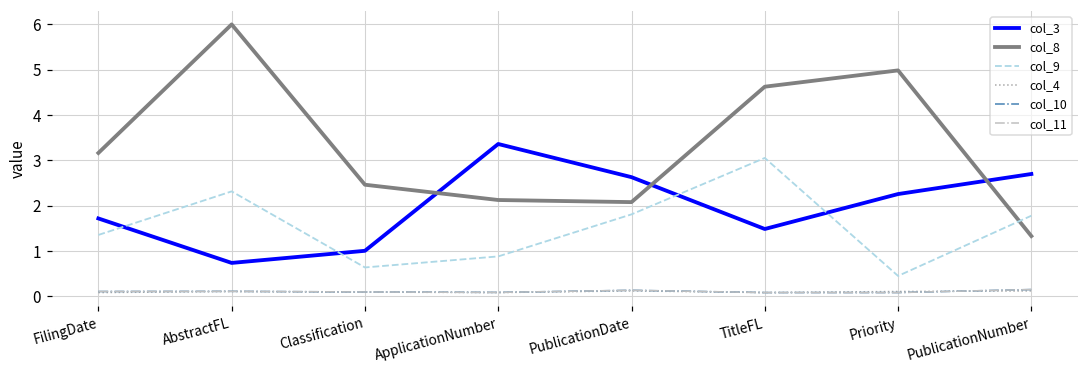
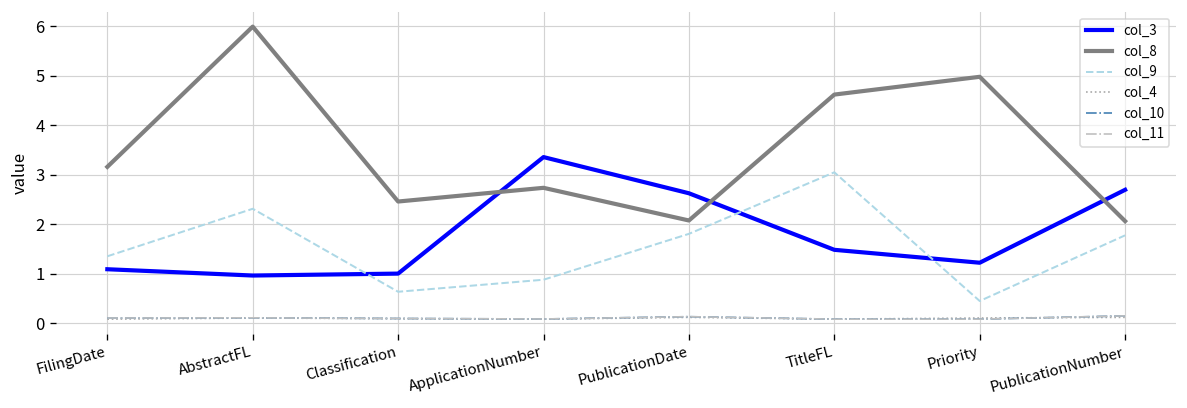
  {
    "col_3": {
-     "FilingDate": 1.7,
-     "AbstractFL": 0.7,
+     "FilingDate": 1.1,
+     "AbstractFL": 1.0,
      "Classification": 1.0,
      "ApplicationNumber": 3.4,
      "PublicationDate": 2.6,
      "TitleFL": 1.5,
-     "Priority": 2.3,
+     "Priority": 1.2,
      "PublicationNumber": 2.7
    },
    "col_8": {
      "FilingDate": 3.2,
      "AbstractFL": 6.0,
      "Classification": 2.5,
-     "ApplicationNumber": 2.1,
+     "ApplicationNumber": 2.7,
      "PublicationDate": 2.1,
      "TitleFL": 4.6,
      "Priority": 5.0,
-     "PublicationNumber": 1.3
+     "PublicationNumber": 2.1
    }
  }
